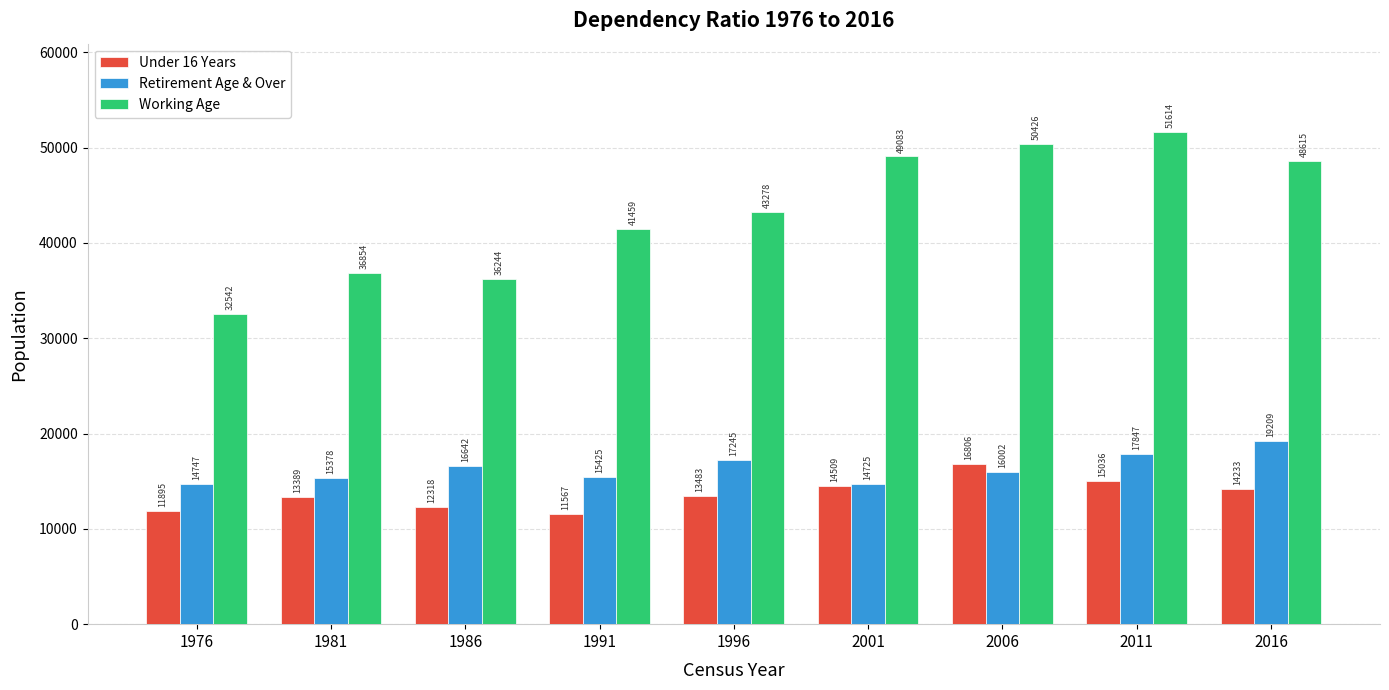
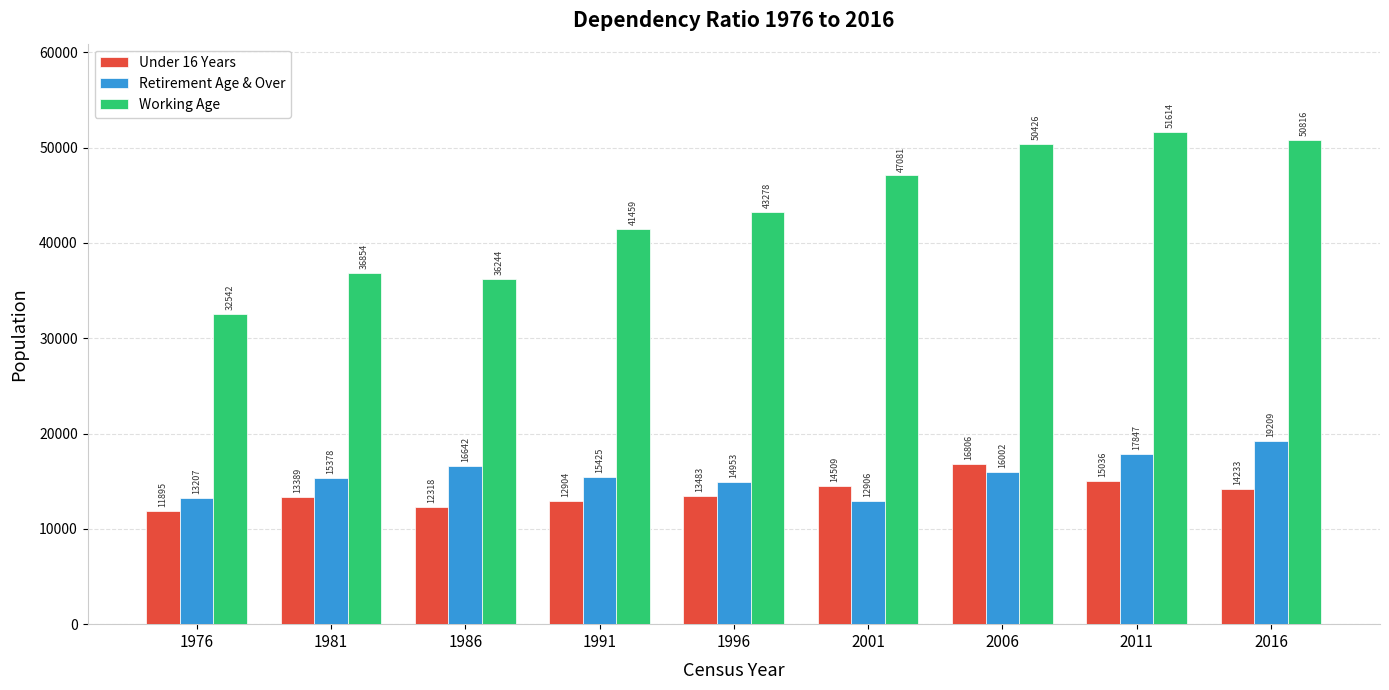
  {
    "Under 16 Years": {
      "1976": 11895,
      "1981": 13389,
      "1986": 12318,
-     "1991": 11567,
+     "1991": 12904,
      "1996": 13483,
      "2001": 14509,
      "2006": 16806,
      "2011": 15036,
      "2016": 14233
    },
    "Retirement Age & Over": {
-     "1976": 14747,
+     "1976": 13207,
      "1981": 15378,
      "1986": 16642,
      "1991": 15425,
-     "1996": 17245,
-     "2001": 14725,
+     "1996": 14953,
+     "2001": 12906,
      "2006": 16002,
      "2011": 17847,
      "2016": 19209
    },
    "Working Age": {
      "1976": 32542,
      "1981": 36854,
      "1986": 36244,
      "1991": 41459,
      "1996": 43278,
-     "2001": 49083,
+     "2001": 47081,
      "2006": 50426,
      "2011": 51614,
-     "2016": 48615
+     "2016": 50816
    }
  }
